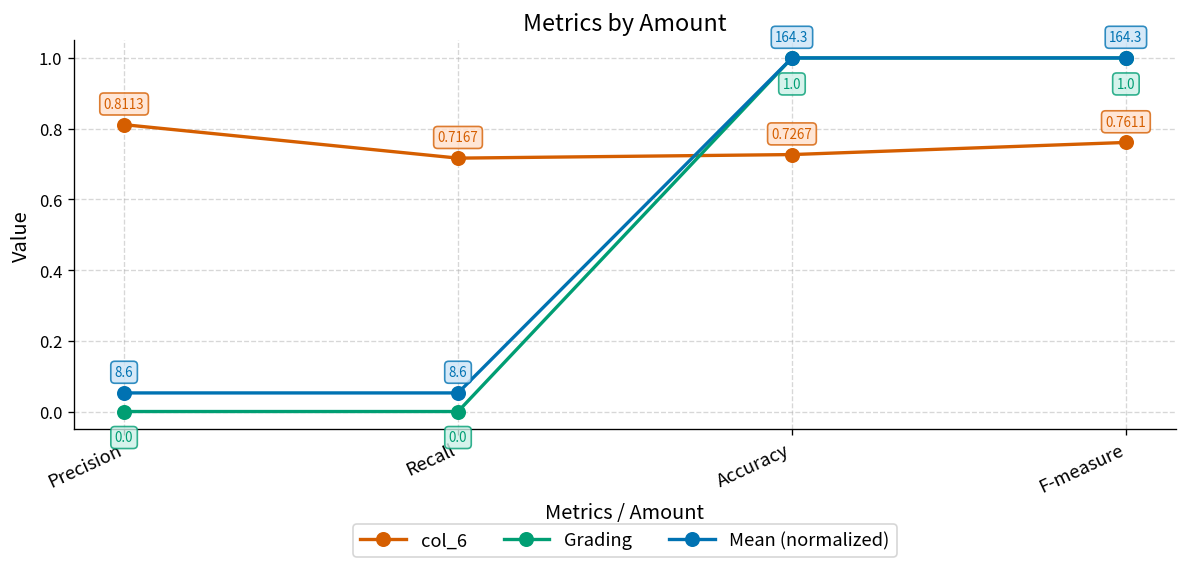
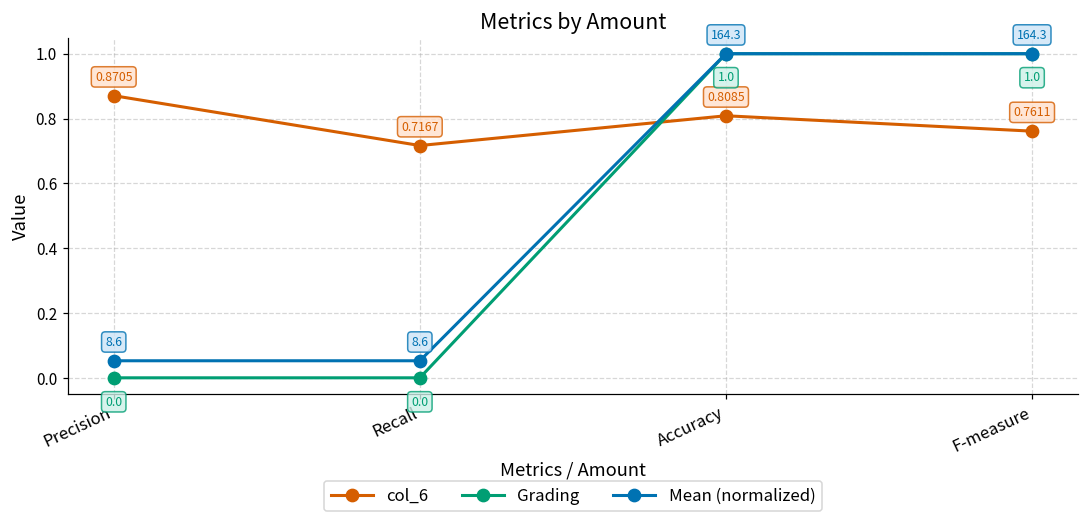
  {
    "col_6": {
-     "Precision": 0.8113,
-     "Accuracy": 0.7267
+     "Precision": 0.8705,
+     "Accuracy": 0.8085
    }
  }
